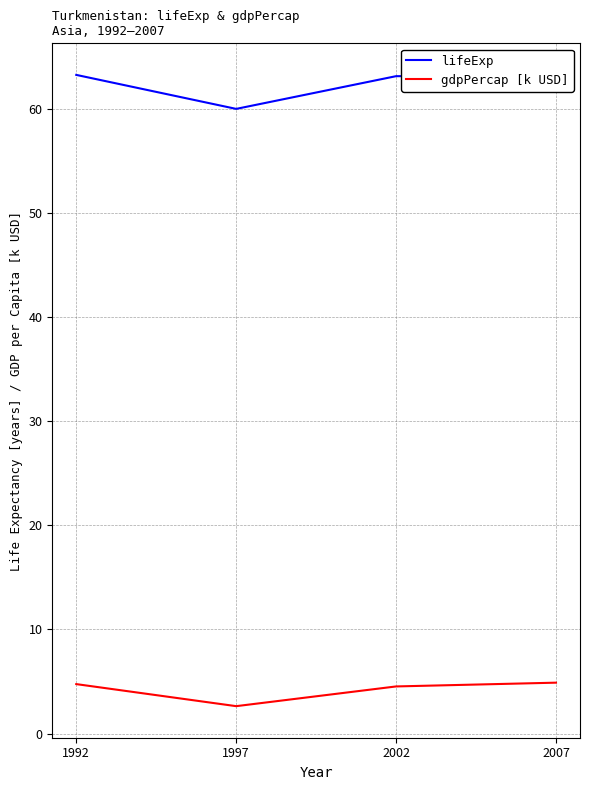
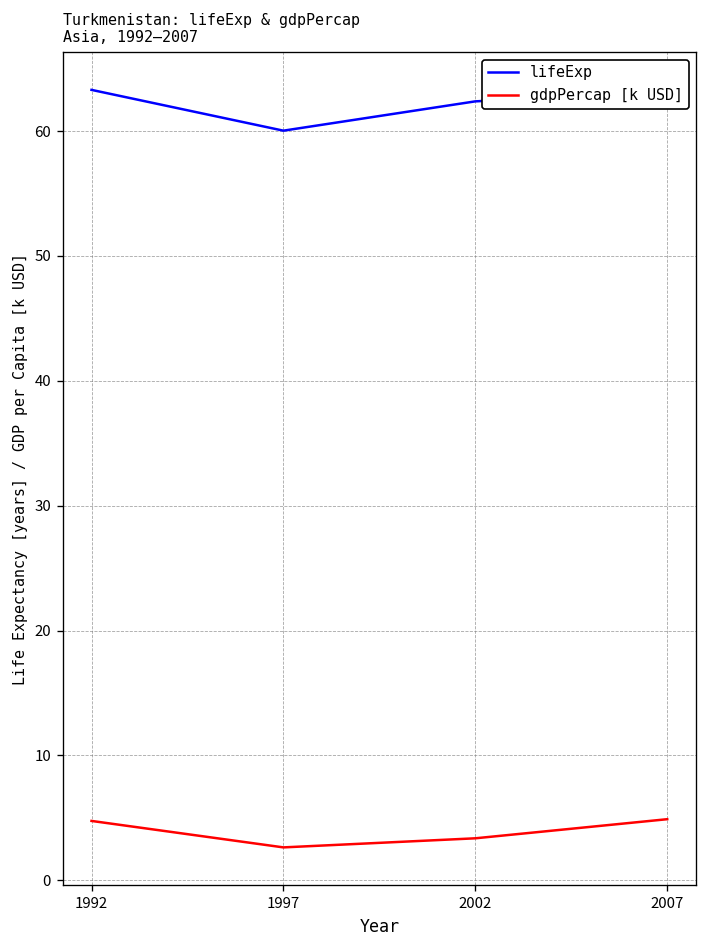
  {
    "lifeExp": {
      "1992": 63.3,
      "1997": 60.0,
-     "2002": 63.2
+     "2002": 62.4
    },
    "gdpPercap [k USD]": {
      "1992": 4.8,
      "1997": 2.6,
-     "2002": 4.5,
+     "2002": 3.4,
      "2007": 4.9
    }
  }
